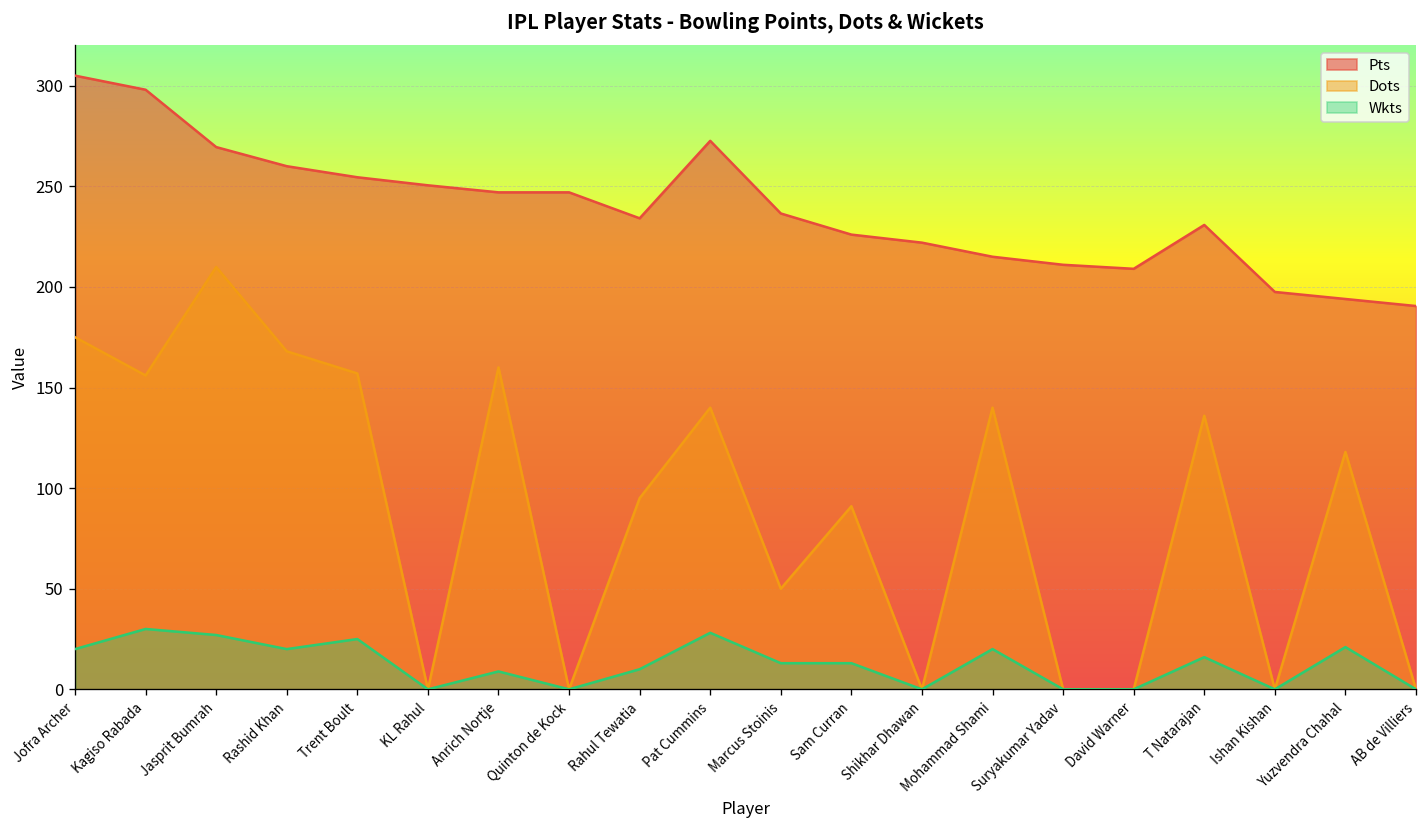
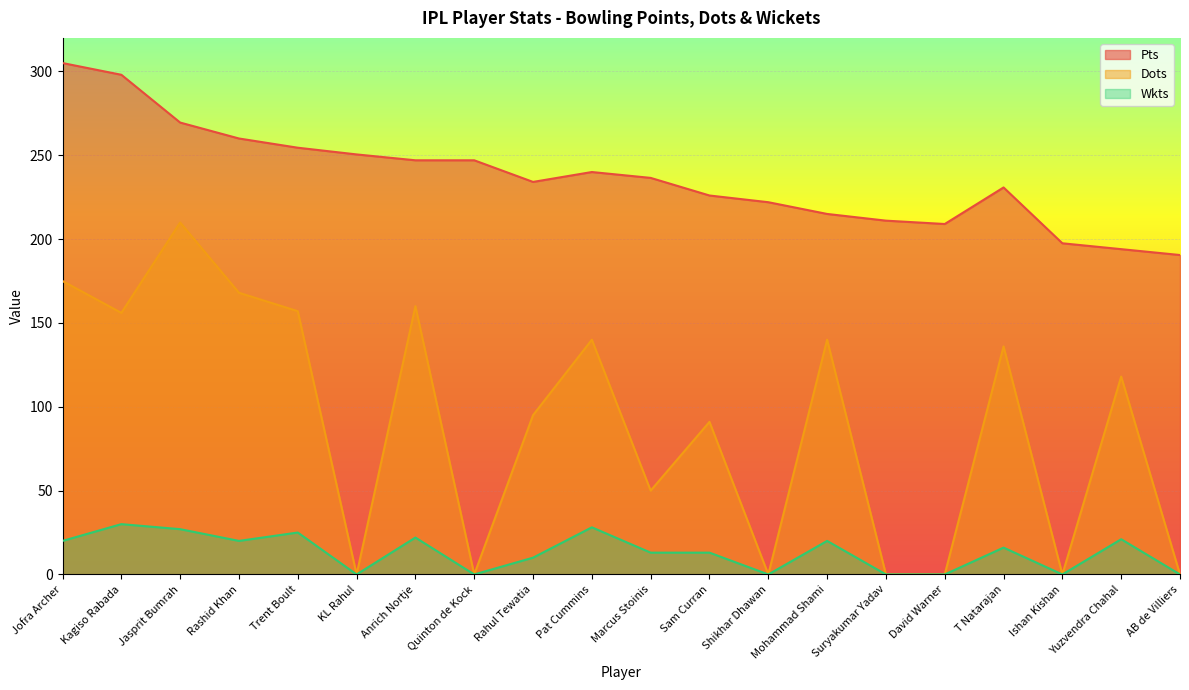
  {
    "Pts": {
      "Jofra Archer": 305,
      "Kagiso Rabada": 298,
      "Jasprit Bumrah": 270,
      "Rashid Khan": 260,
      "Trent Boult": 255,
      "KL Rahul": 251,
      "Anrich Nortje": 247,
      "Quinton de Kock": 247,
      "Rahul Tewatia": 234,
-     "Pat Cummins": 273,
+     "Pat Cummins": 240,
      "Marcus Stoinis": 237,
      "Sam Curran": 226,
      "Shikhar Dhawan": 222,
      "Mohammad Shami": 215,
      "Suryakumar Yadav": 211,
      "David Warner": 209,
      "T Natarajan": 231,
      "Ishan Kishan": 198,
      "Yuzvendra Chahal": 194,
      "AB de Villiers": 191
    },
    "Dots": {
      "Jofra Archer": 175,
      "Kagiso Rabada": 156,
      "Jasprit Bumrah": 210,
      "Rashid Khan": 168,
      "Trent Boult": 157,
      "Anrich Nortje": 160,
      "Rahul Tewatia": 95,
      "Pat Cummins": 140,
      "Marcus Stoinis": 50,
      "Sam Curran": 91,
      "Mohammad Shami": 140,
      "T Natarajan": 136,
      "Yuzvendra Chahal": 118
    },
    "Wkts": {
      "Jofra Archer": 20,
      "Kagiso Rabada": 30,
      "Jasprit Bumrah": 27,
      "Rashid Khan": 20,
      "Trent Boult": 25,
-     "Anrich Nortje": 9,
+     "Anrich Nortje": 22,
      "Rahul Tewatia": 10,
      "Pat Cummins": 28,
      "Marcus Stoinis": 13,
      "Sam Curran": 13,
      "Mohammad Shami": 20,
      "T Natarajan": 16,
      "Yuzvendra Chahal": 21
    }
  }
